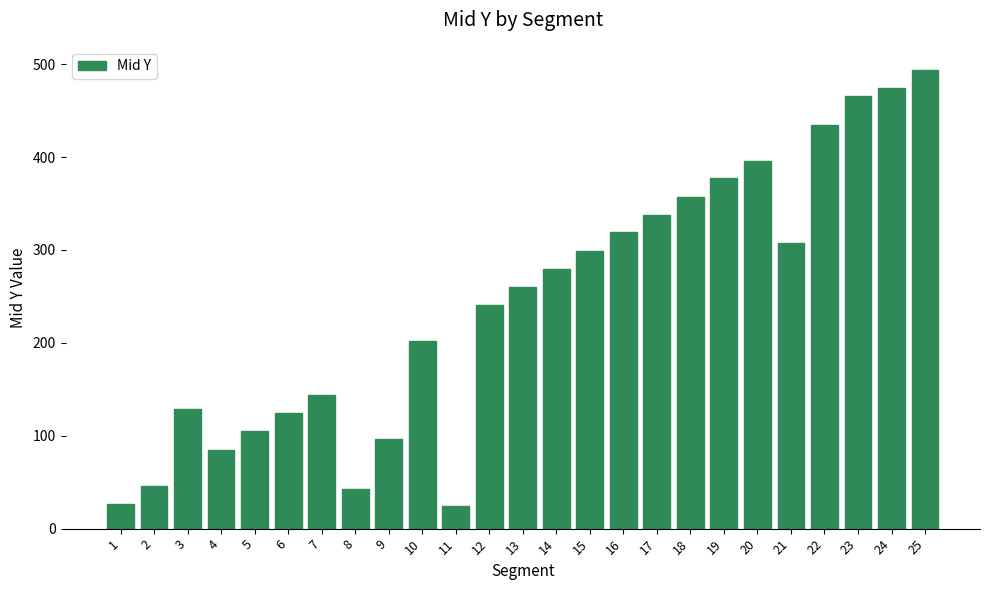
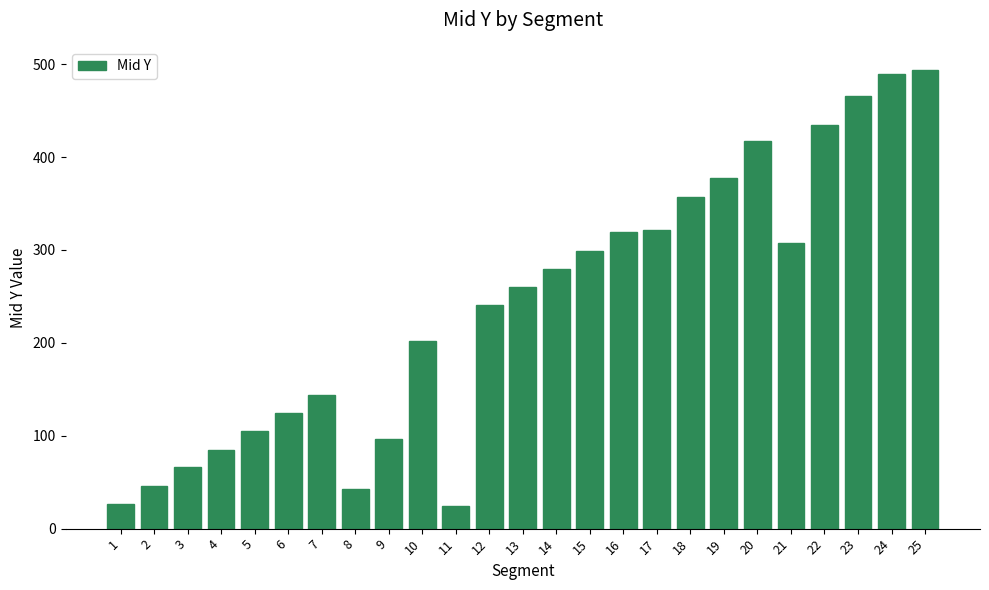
  {
    "1": 30,
    "2": 50,
-   "3": 130,
+   "3": 70,
    "4": 90,
    "5": 110,
    "6": 120,
    "7": 140,
    "8": 40,
    "9": 100,
    "10": 200,
    "11": 20,
    "12": 240,
    "13": 260,
    "14": 280,
    "15": 300,
    "16": 320,
-   "17": 340,
+   "17": 320,
    "18": 360,
    "19": 380,
-   "20": 400,
+   "20": 420,
    "21": 310,
    "22": 440,
    "23": 470,
-   "24": 470,
+   "24": 490,
    "25": 490
  }
